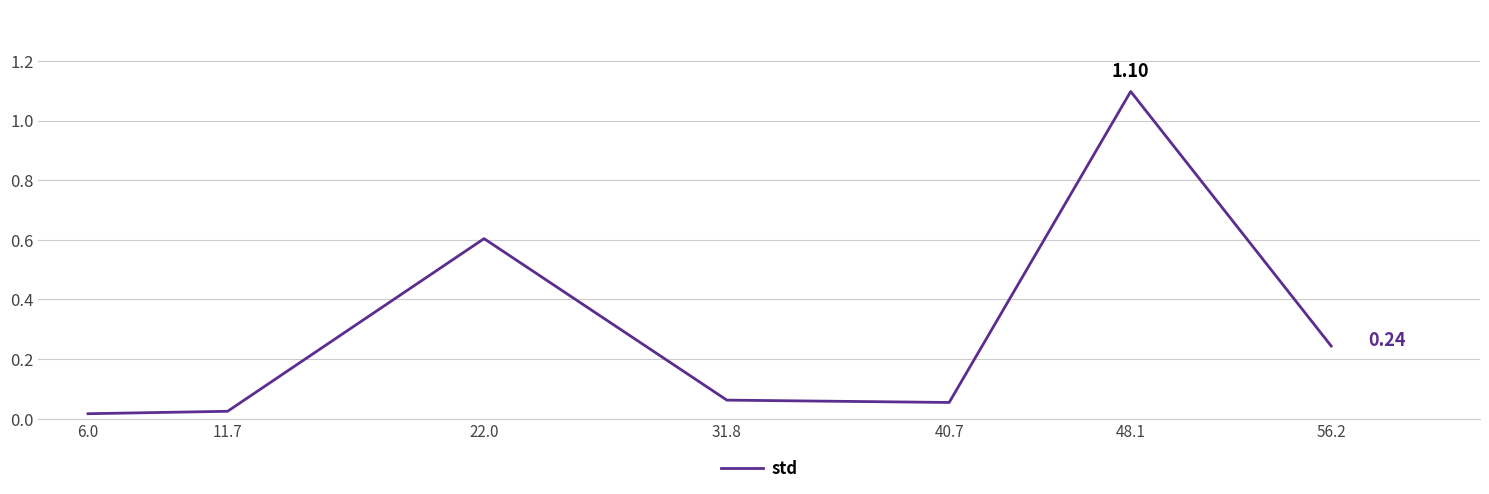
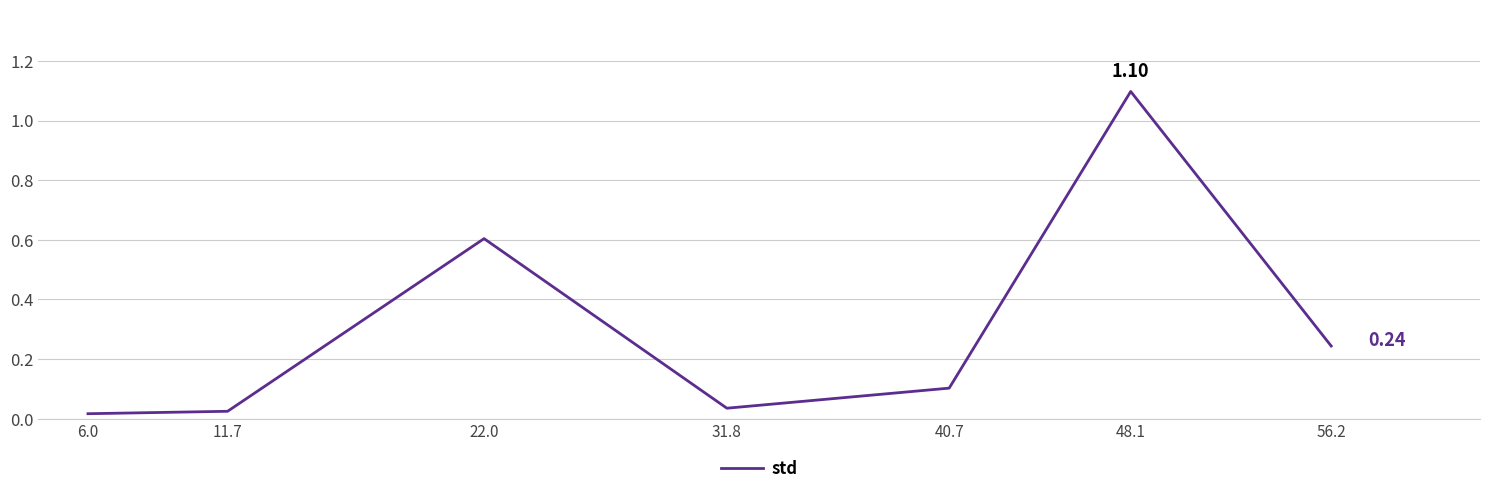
  {
    "6.0": 0.02,
    "11.7": 0.02,
    "22.0": 0.60,
-   "31.8": 0.06,
-   "40.7": 0.05,
+   "31.8": 0.04,
+   "40.7": 0.10,
    "56.2": 0.24
  }
